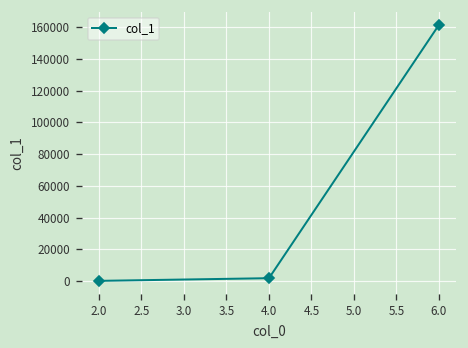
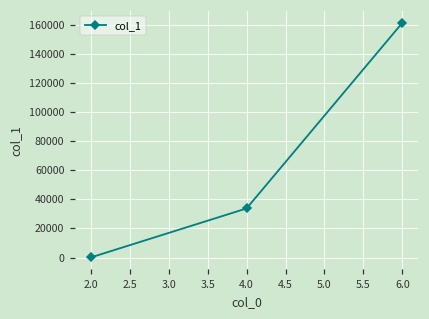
  {
    "2.0": 0,
-   "4.0": 2000,
+   "4.0": 34000,
    "6.0": 162000
  }
